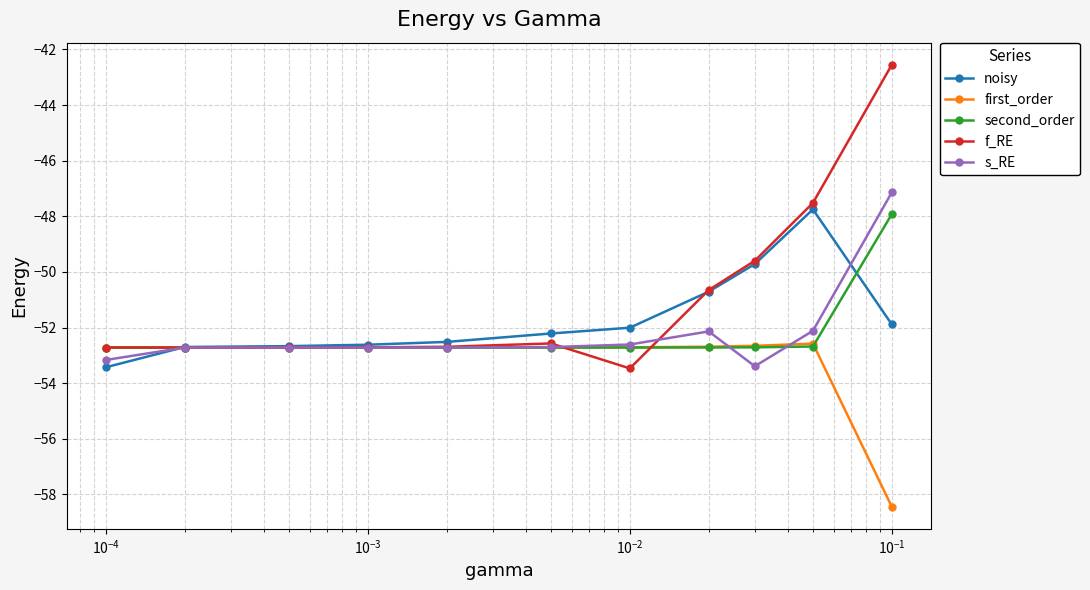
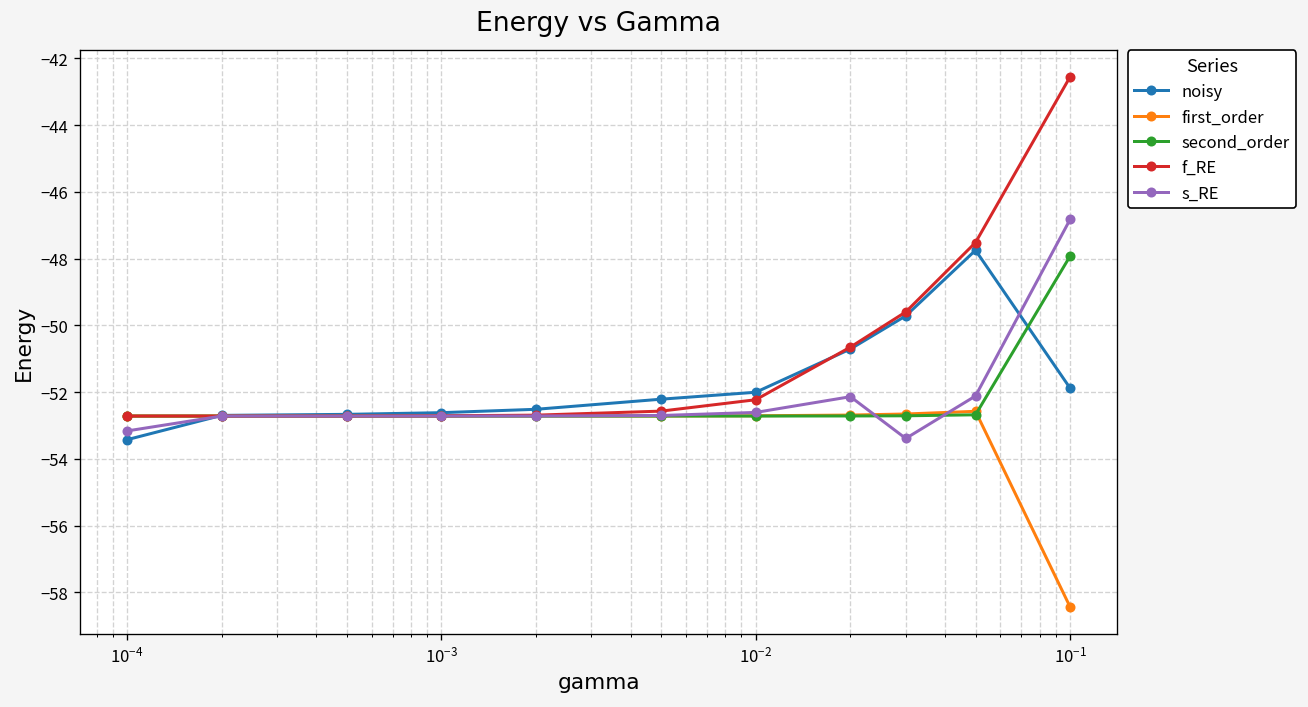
  {
    "noisy": {
      "10^-4": -53.4,
      "10^-3": -52.6,
      "10^-2": -52.0,
      "10^-1": -51.9
    },
    "first_order": {
      "10^-1": -58.4
    },
    "second_order": {
      "10^-1": -47.9
    },
    "f_RE": {
-     "10^-2": -53.5,
+     "10^-2": -52.2,
      "10^-1": -42.6
    },
    "s_RE": {
      "10^-4": -53.2,
      "10^-2": -52.6,
-     "10^-1": -47.1
+     "10^-1": -46.8
    }
  }
